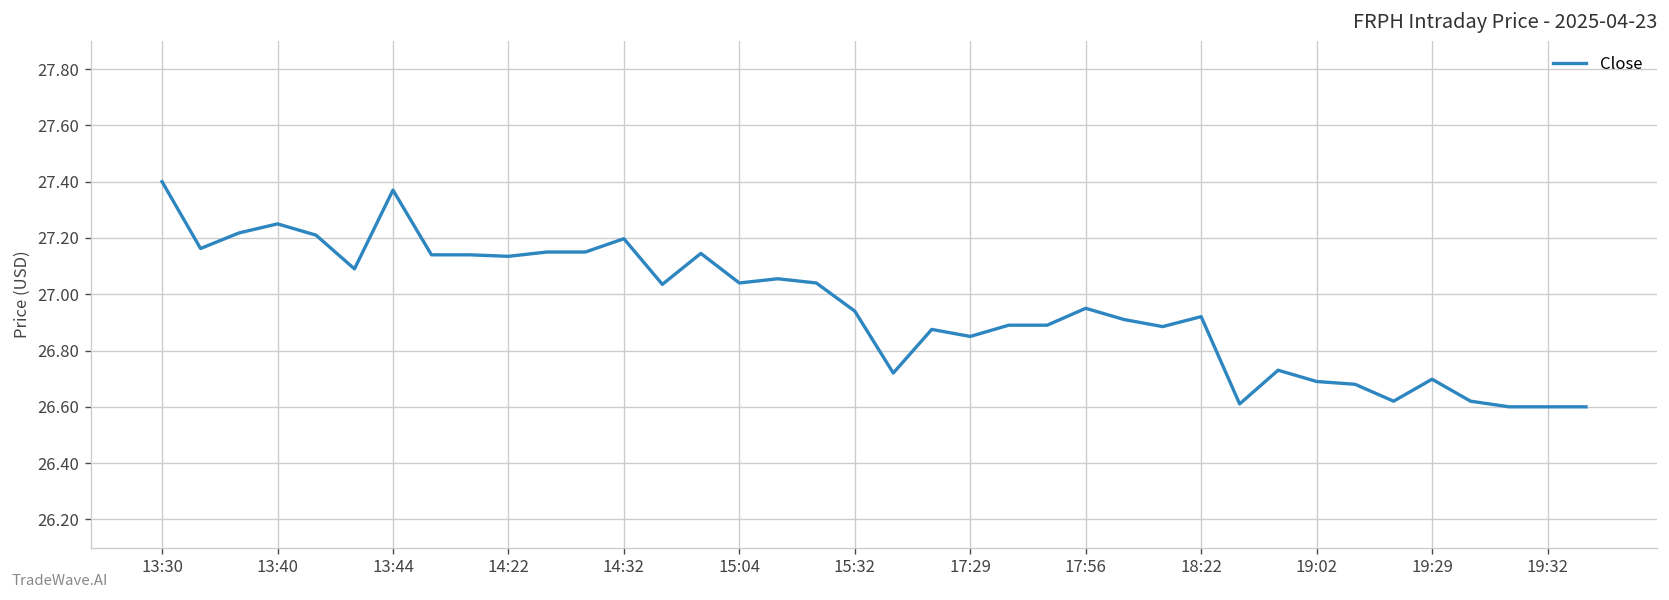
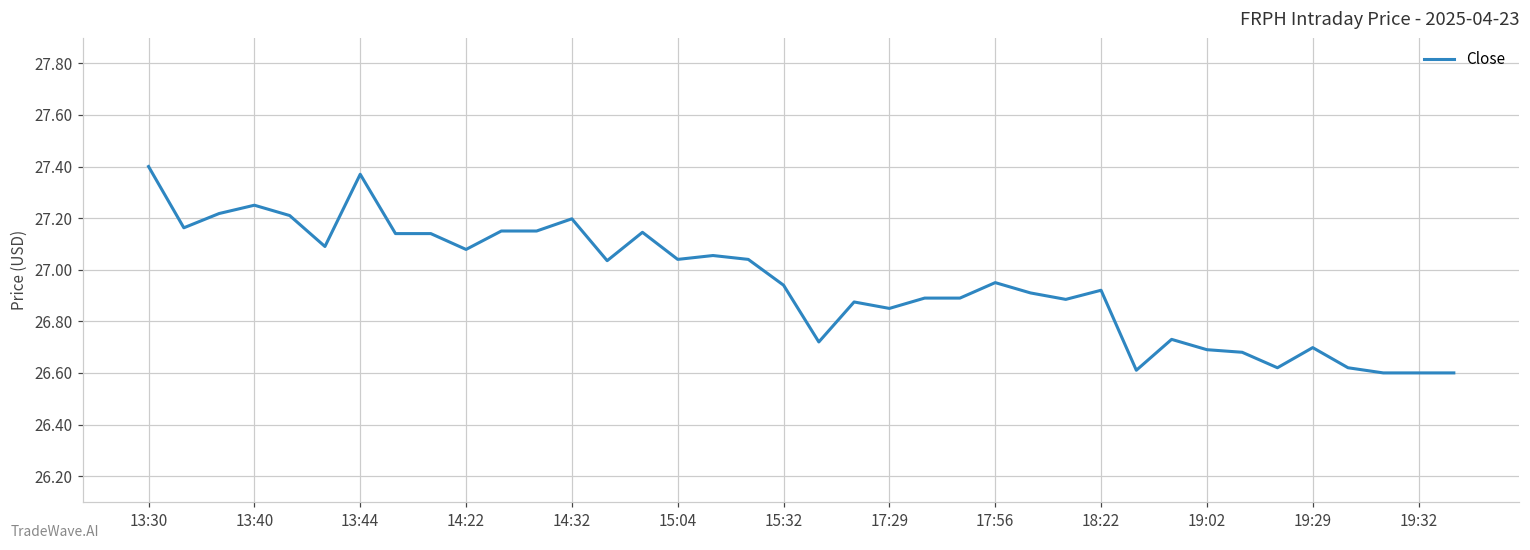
  {
    "13:30": 27.40,
    "13:40": 27.25,
    "13:44": 27.37,
-   "14:22": 27.13,
+   "14:22": 27.08,
    "14:32": 27.20,
    "15:04": 27.04,
    "15:32": 26.94,
    "17:29": 26.85,
    "17:56": 26.95,
    "18:22": 26.92,
    "19:02": 26.69,
    "19:29": 26.70,
    "19:32": 26.60
  }
